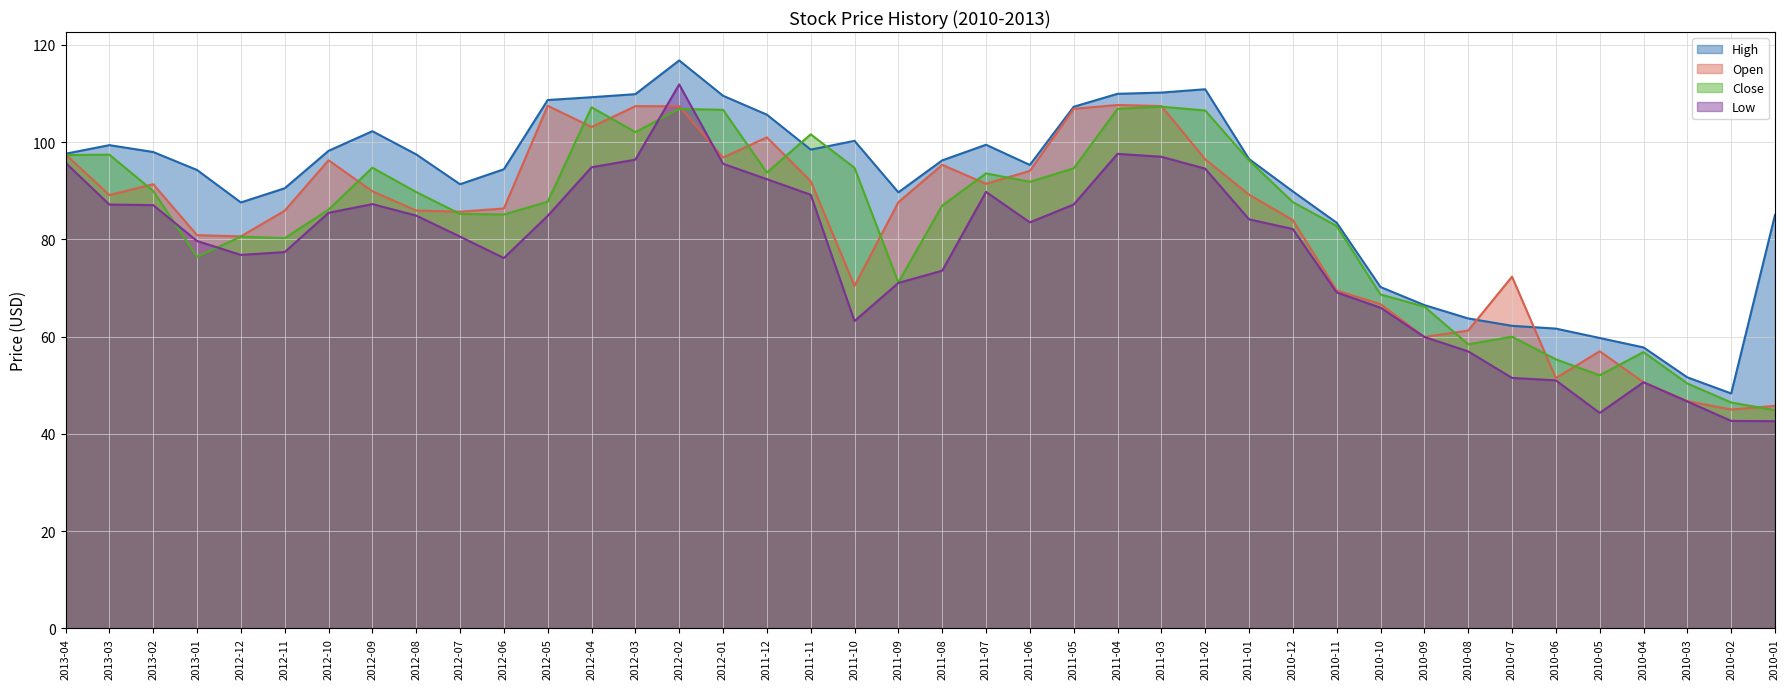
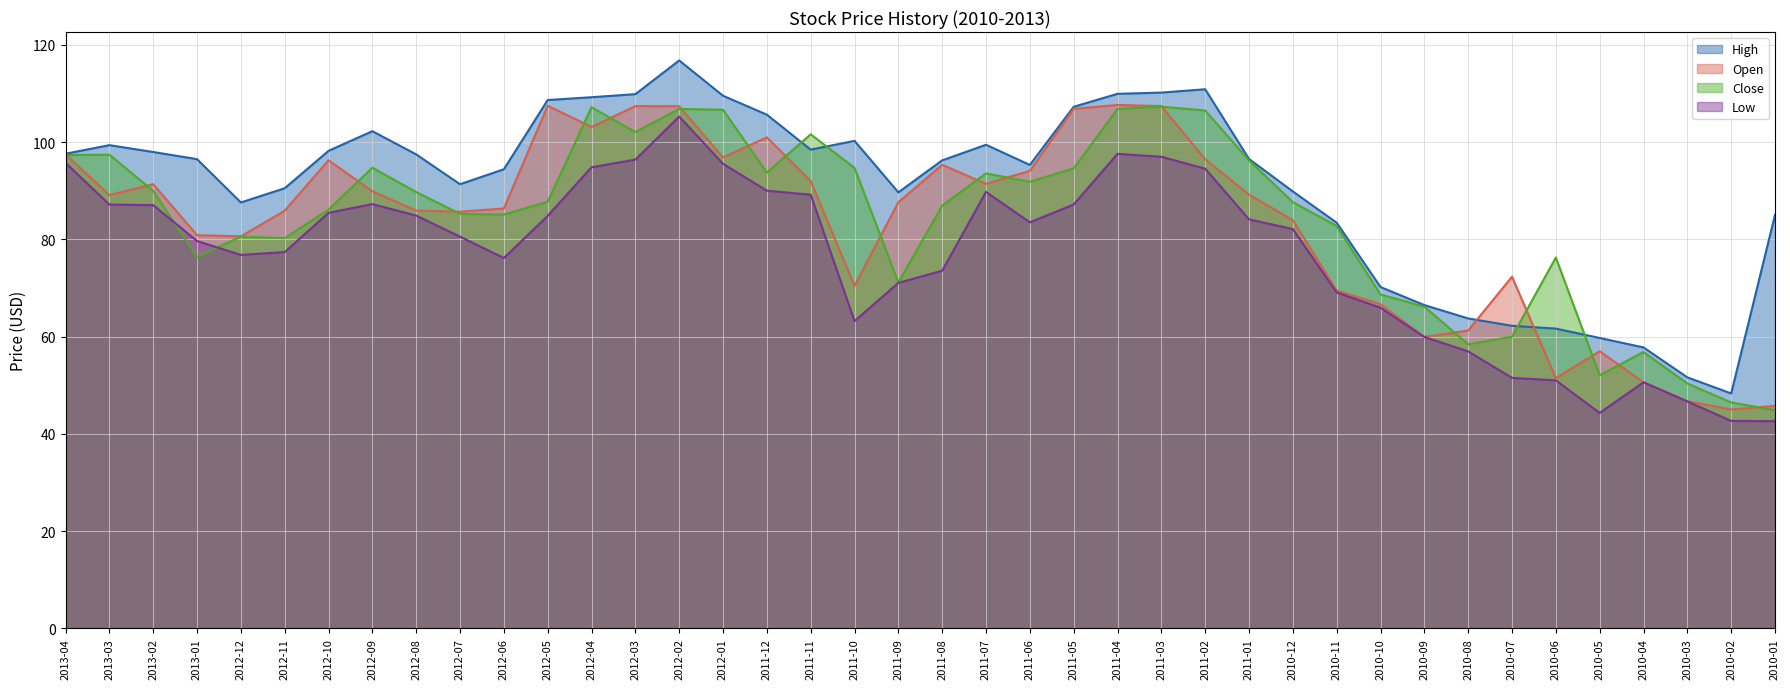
  {
    "High": {
      "2013-03": 99,
      "2013-02": 98,
-     "2013-01": 94,
+     "2013-01": 97,
      "2012-12": 88,
      "2012-11": 91,
      "2012-10": 98,
      "2012-09": 102,
      "2012-08": 97,
      "2012-07": 91,
      "2012-06": 94,
      "2012-05": 109,
      "2012-04": 109,
      "2012-03": 110,
      "2012-02": 117,
      "2012-01": 110,
      "2011-12": 106,
      "2011-11": 98,
      "2011-10": 100,
      "2011-09": 90,
      "2011-08": 96,
      "2011-07": 99,
      "2011-06": 95,
      "2011-04": 110,
      "2011-03": 110,
      "2011-02": 111,
      "2010-12": 90,
      "2010-11": 83,
      "2010-10": 70,
      "2010-08": 64,
      "2010-07": 62,
      "2010-06": 62,
      "2010-05": 60,
      "2010-04": 58,
      "2010-03": 52,
      "2010-02": 48,
      "2010-01": 85
    },
    "Open": {
      "2013-03": 89,
      "2013-02": 91,
      "2013-01": 81,
      "2012-11": 86,
      "2012-10": 96,
      "2012-09": 90,
      "2012-08": 86,
      "2012-06": 86,
      "2012-05": 107,
      "2012-04": 103,
      "2012-03": 107,
      "2012-02": 107,
      "2012-01": 97,
      "2011-12": 101,
      "2011-11": 92,
      "2011-10": 70,
      "2011-09": 88,
      "2011-08": 95,
      "2011-07": 91,
      "2011-06": 94,
      "2011-04": 108,
      "2011-02": 96,
      "2011-01": 89,
      "2010-12": 84,
      "2010-10": 67,
      "2010-08": 61,
      "2010-07": 72,
      "2010-05": 57,
      "2010-02": 45,
      "2010-01": 46
    },
    "Close": {
      "2013-03": 97,
      "2013-02": 90,
      "2013-01": 76,
      "2012-11": 80,
      "2012-10": 86,
      "2012-09": 95,
      "2012-08": 90,
      "2012-06": 85,
      "2012-05": 88,
      "2012-04": 107,
      "2012-03": 102,
      "2012-02": 107,
      "2012-01": 107,
      "2011-12": 94,
      "2011-11": 102,
      "2011-10": 95,
      "2011-08": 87,
      "2011-07": 94,
      "2011-06": 92,
      "2011-05": 95,
      "2011-04": 107,
      "2011-02": 107,
      "2010-12": 88,
      "2010-11": 83,
      "2010-10": 69,
      "2010-08": 58,
      "2010-07": 60,
-     "2010-06": 55,
+     "2010-06": 76,
      "2010-05": 52,
      "2010-04": 57,
      "2010-03": 50,
      "2010-02": 46,
      "2010-01": 45
    },
    "Low": {
      "2013-04": 96,
      "2013-03": 87,
      "2013-02": 87,
      "2013-01": 80,
      "2012-12": 77,
      "2012-11": 77,
      "2012-10": 85,
      "2012-09": 87,
      "2012-08": 85,
      "2012-07": 81,
      "2012-06": 76,
      "2012-05": 85,
      "2012-04": 95,
      "2012-03": 96,
-     "2012-02": 112,
+     "2012-02": 105,
      "2012-01": 96,
-     "2011-12": 92,
+     "2011-12": 90,
      "2011-11": 89,
      "2011-10": 63,
      "2011-08": 74,
      "2011-07": 90,
      "2011-06": 84,
      "2011-05": 87,
      "2011-04": 98,
      "2011-03": 97,
      "2011-02": 95,
      "2011-01": 84,
      "2010-12": 82,
      "2010-10": 66,
      "2010-08": 57,
      "2010-07": 52,
      "2010-05": 44,
      "2010-02": 43,
      "2010-01": 43
    }
  }
